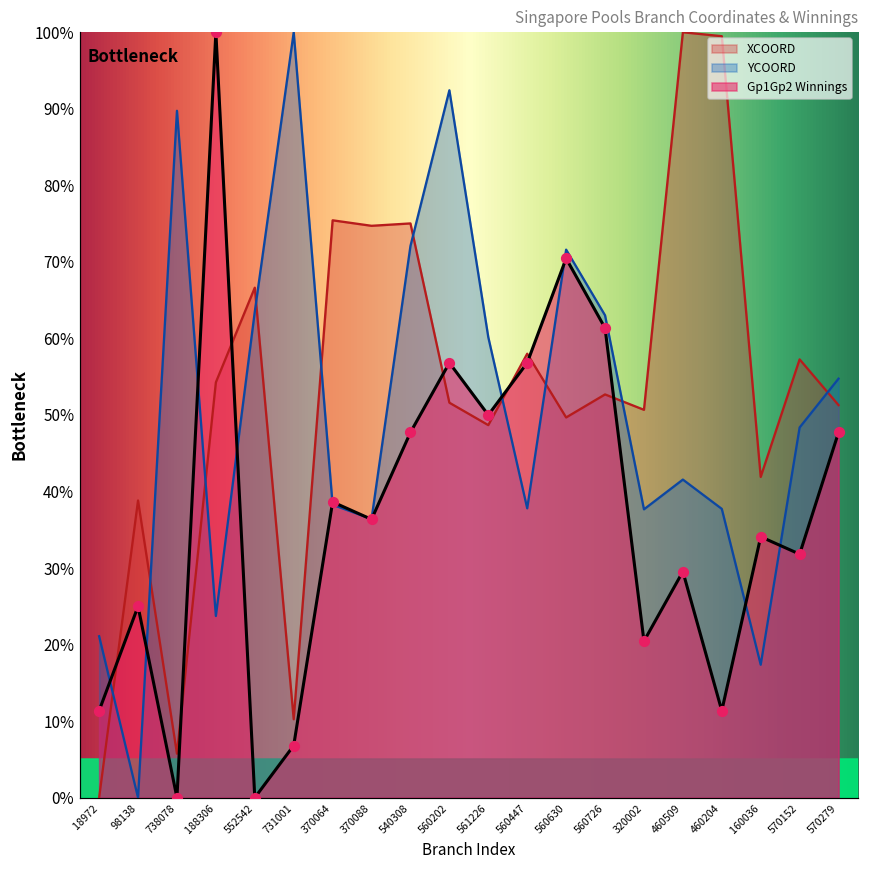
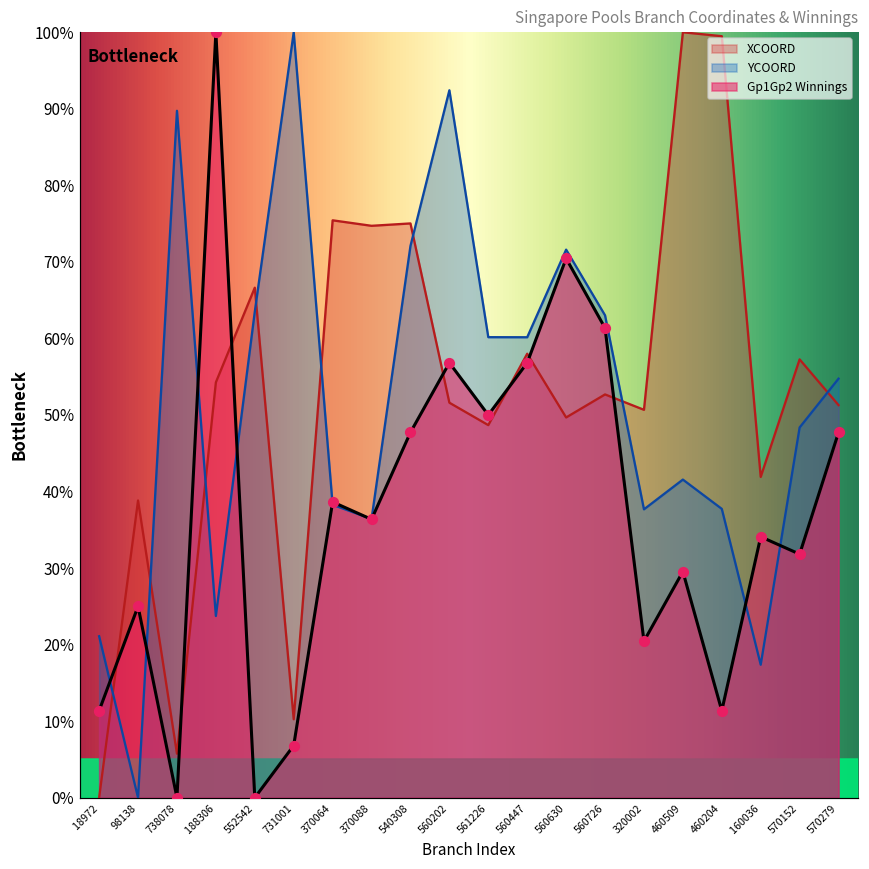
  {
    "YCOORD": {
      "18972": "21%",
      "738078": "90%",
      "188306": "24%",
      "552542": "63%",
      "731001": "100%",
      "370064": "38%",
      "540308": "72%",
      "560202": "92%",
      "561226": "60%",
-     "560447": "38%",
+     "560447": "60%",
      "560630": "72%",
      "560726": "63%",
      "320002": "38%",
      "460509": "42%",
      "460204": "38%",
      "160036": "17%",
      "570152": "48%",
      "570279": "55%"
    }
  }
